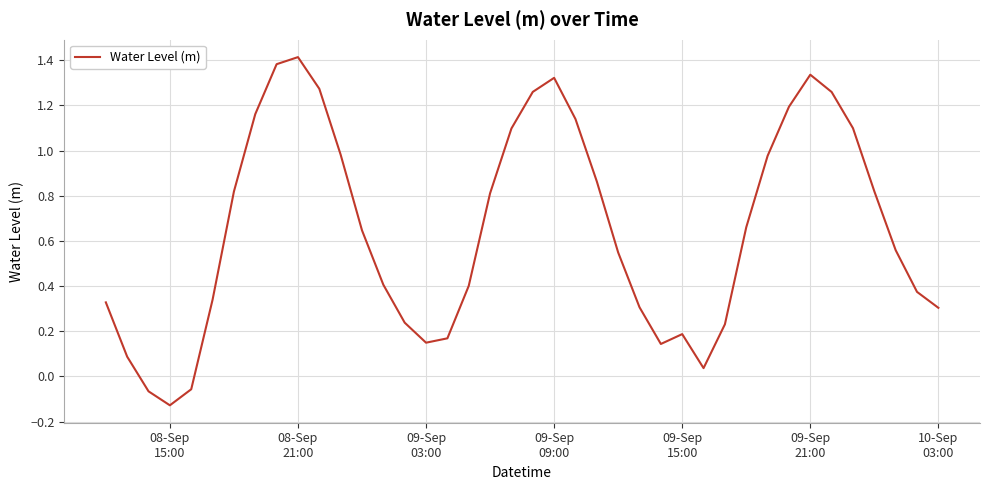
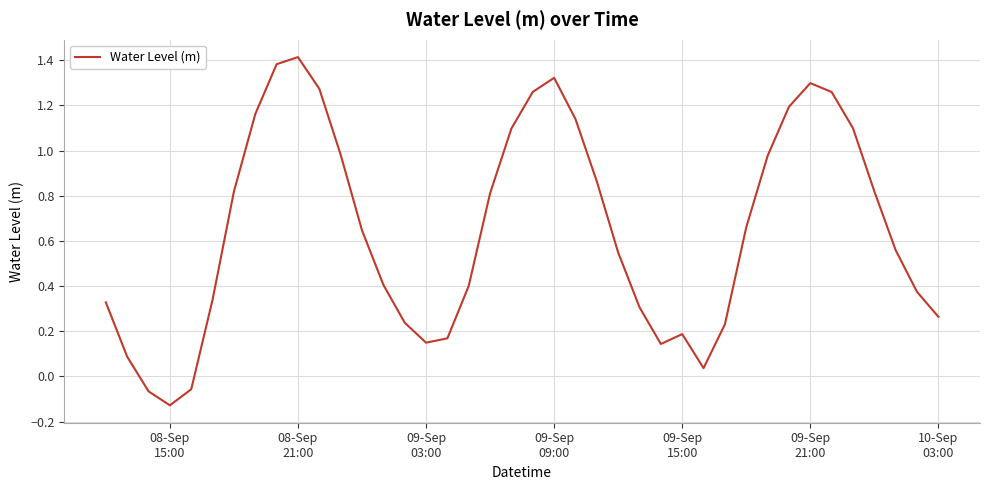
  {
    "08-Sep 15:00": -0.13,
    "08-Sep 21:00": 1.41,
    "09-Sep 03:00": 0.15,
    "09-Sep 09:00": 1.32,
    "09-Sep 15:00": 0.19,
-   "09-Sep 21:00": 1.34,
-   "10-Sep 03:00": 0.30
+   "09-Sep 21:00": 1.30,
+   "10-Sep 03:00": 0.26
  }
